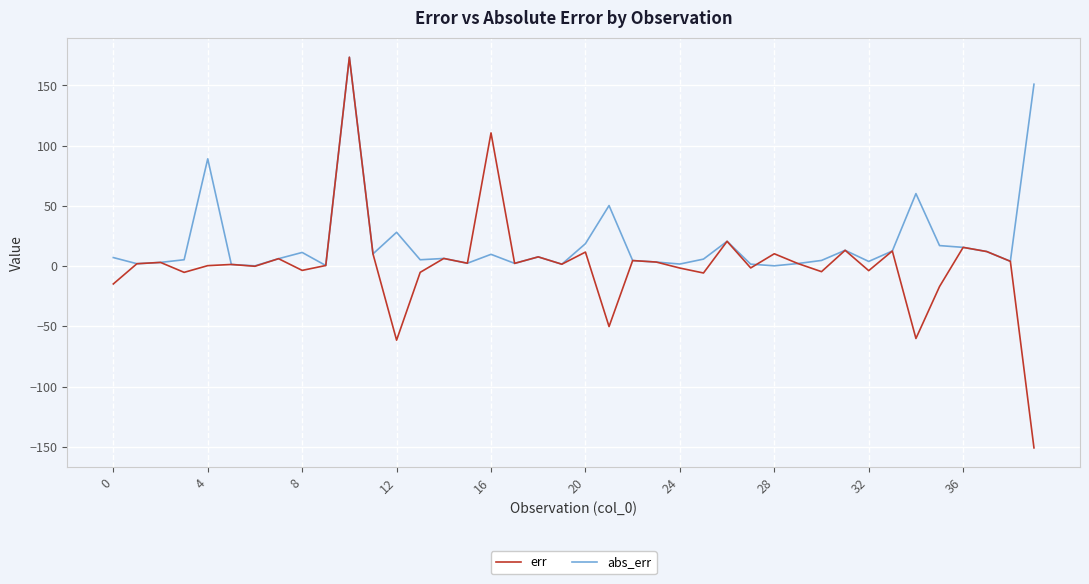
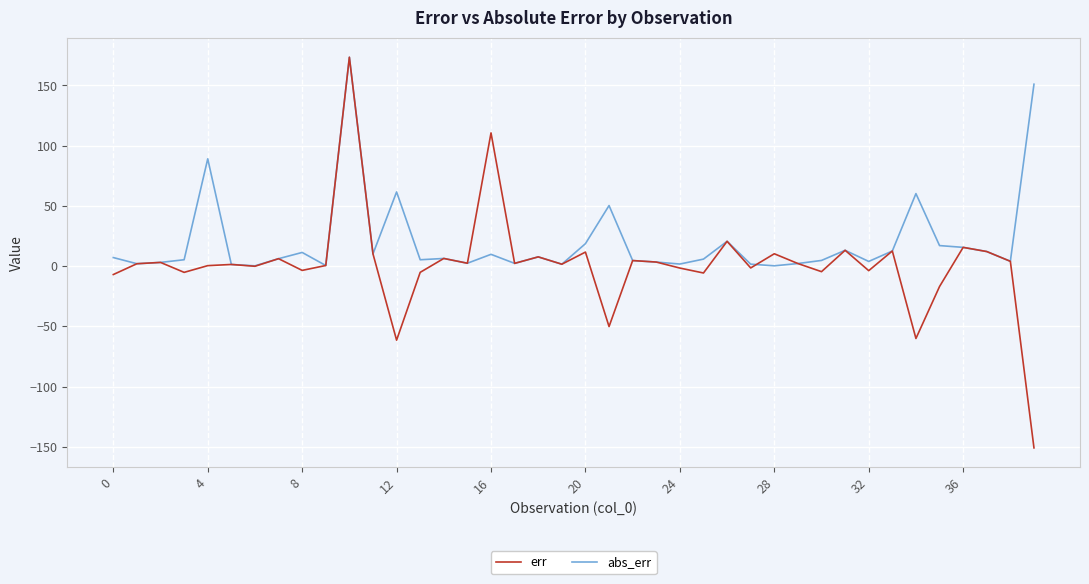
  {
    "err": {
-     "0": -15,
+     "0": -7,
      "4": 0,
      "8": -4,
      "12": -62,
      "16": 111,
      "20": 12,
      "24": -2,
      "28": 10,
      "32": -4
    },
    "abs_err": {
      "0": 7,
      "4": 89,
      "8": 11,
-     "12": 28,
+     "12": 62,
      "16": 10,
      "20": 19,
      "24": 2,
      "28": 0,
      "32": 4
    }
  }
